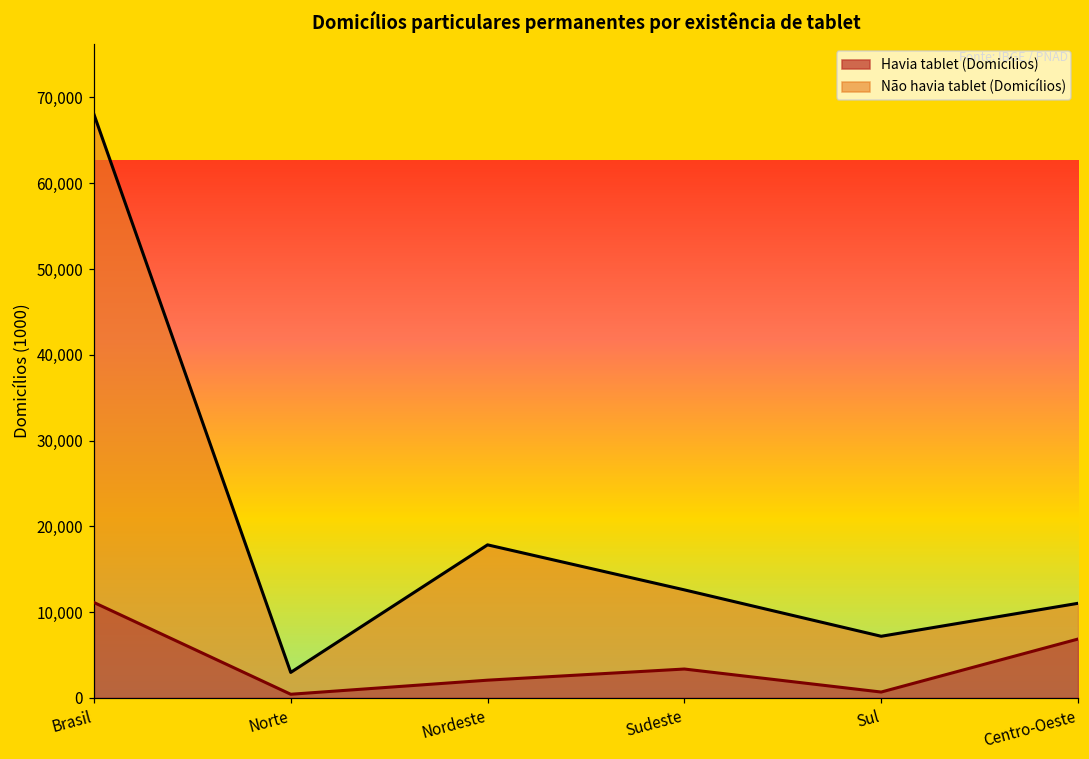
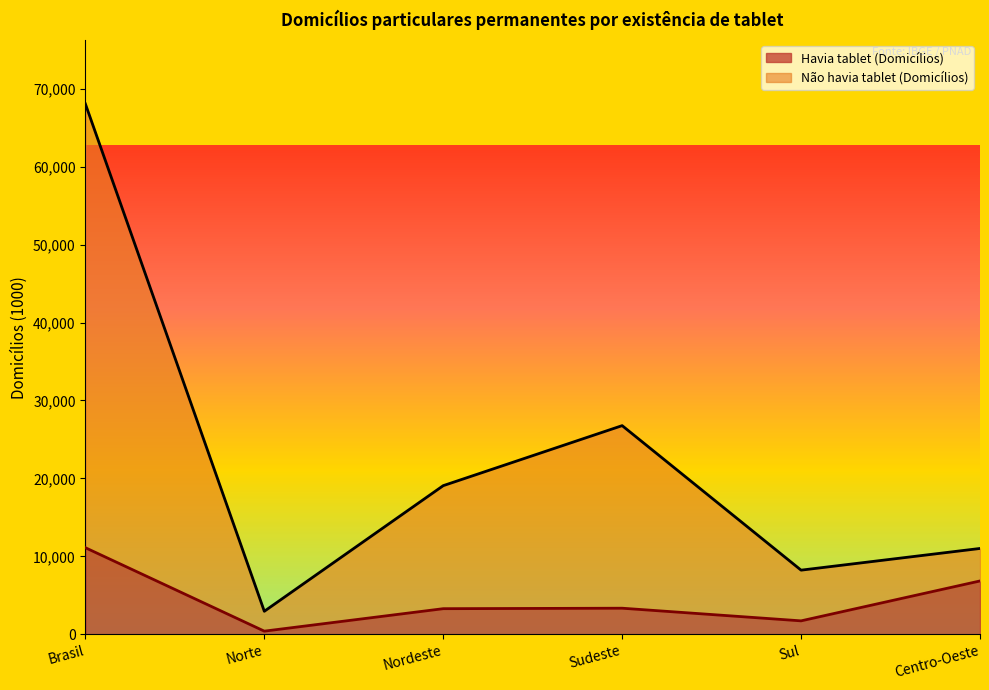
  {
    "Havia tablet (Domicílios)": {
      "Brasil": "11,000",
      "Norte": "0",
-     "Nordeste": "2,000",
+     "Nordeste": "3,000",
      "Sudeste": "3,000",
-     "Sul": "1,000",
+     "Sul": "2,000",
      "Centro-Oeste": "7,000"
    },
    "Não havia tablet (Domicílios)": {
      "Brasil": "57,000",
      "Norte": "3,000",
      "Nordeste": "16,000",
-     "Sudeste": "9,000",
+     "Sudeste": "23,000",
      "Sul": "7,000",
      "Centro-Oeste": "4,000"
    }
  }
